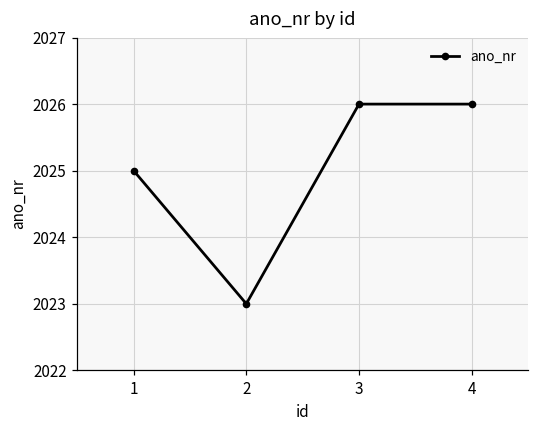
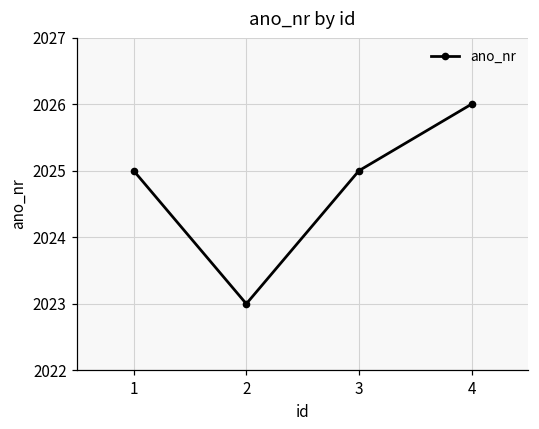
  {
    "1": 2025,
    "2": 2023,
-   "3": 2026,
+   "3": 2025,
    "4": 2026
  }
